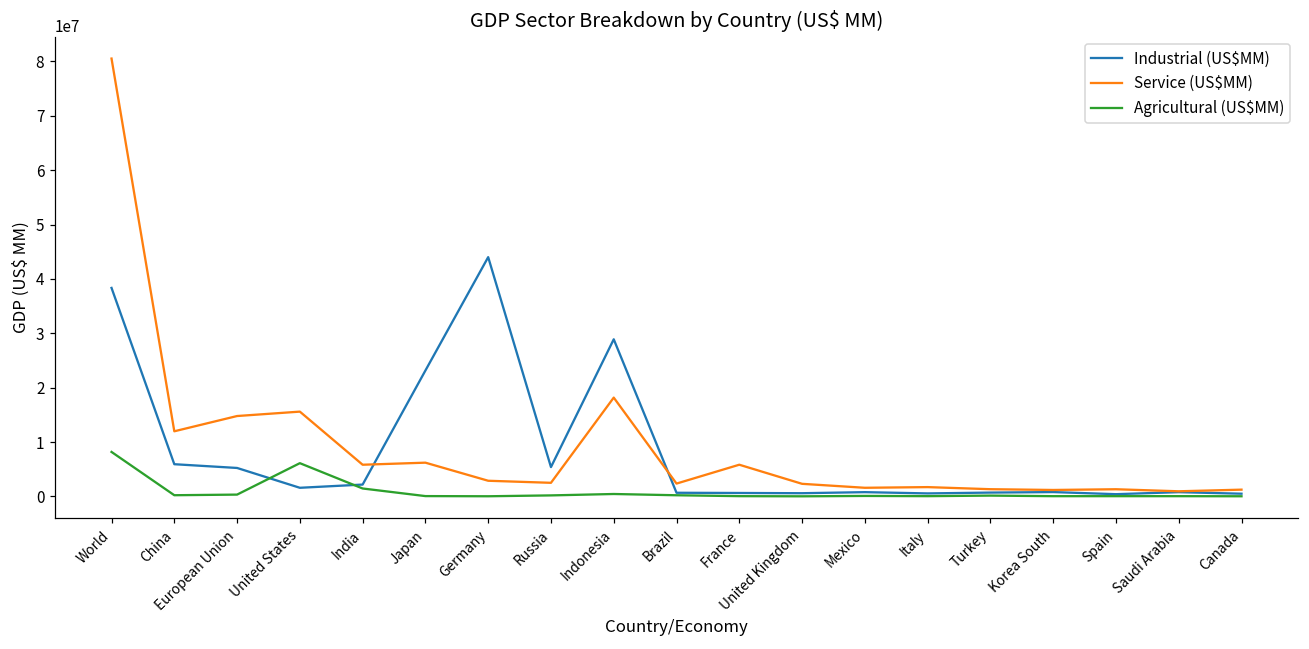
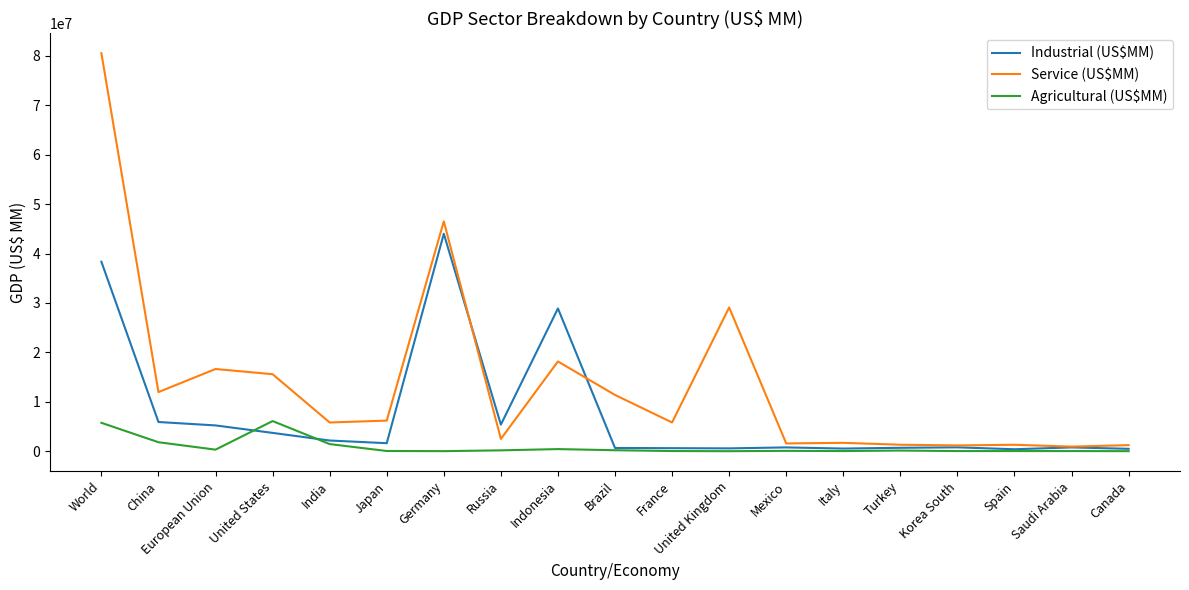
  {
    "Industrial (US$MM)": {
      "World": 38000000,
      "China": 6000000,
      "European Union": 5000000,
-     "United States": 2000000,
+     "United States": 4000000,
      "India": 2000000,
-     "Japan": 23000000,
+     "Japan": 2000000,
      "Germany": 44000000,
      "Russia": 5000000,
      "Indonesia": 29000000,
      "France": 1000000,
      "United Kingdom": 1000000,
      "Mexico": 1000000,
      "Turkey": 1000000
    },
    "Service (US$MM)": {
      "World": 81000000,
      "China": 12000000,
-     "European Union": 15000000,
+     "European Union": 17000000,
      "United States": 16000000,
      "India": 6000000,
      "Japan": 6000000,
-     "Germany": 3000000,
+     "Germany": 47000000,
      "Russia": 3000000,
      "Indonesia": 18000000,
-     "Brazil": 2000000,
+     "Brazil": 11000000,
      "France": 6000000,
-     "United Kingdom": 2000000,
+     "United Kingdom": 29000000,
      "Mexico": 2000000,
      "Italy": 2000000,
      "Turkey": 1000000,
      "Spain": 1000000,
      "Canada": 1000000
    },
    "Agricultural (US$MM)": {
-     "World": 8000000,
-     "China": 0,
+     "World": 6000000,
+     "China": 2000000,
      "European Union": 0,
      "United States": 6000000,
      "India": 1000000,
      "Japan": 0,
      "Germany": 0,
      "Russia": 0,
      "Indonesia": 0,
      "France": 0,
      "United Kingdom": 0,
      "Mexico": 0,
      "Turkey": 0,
      "Korea South": 0,
      "Saudi Arabia": 0
    }
  }
